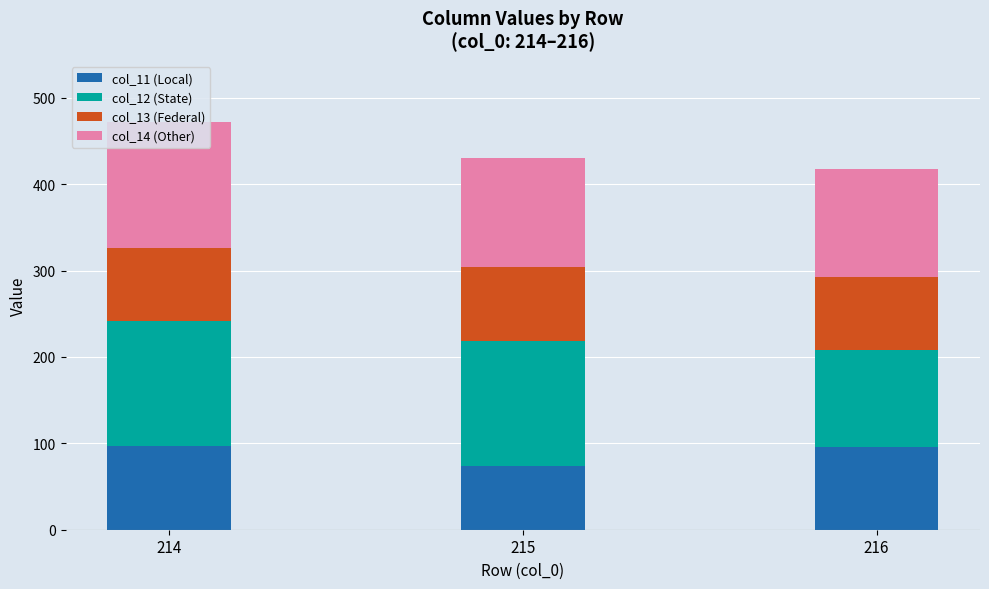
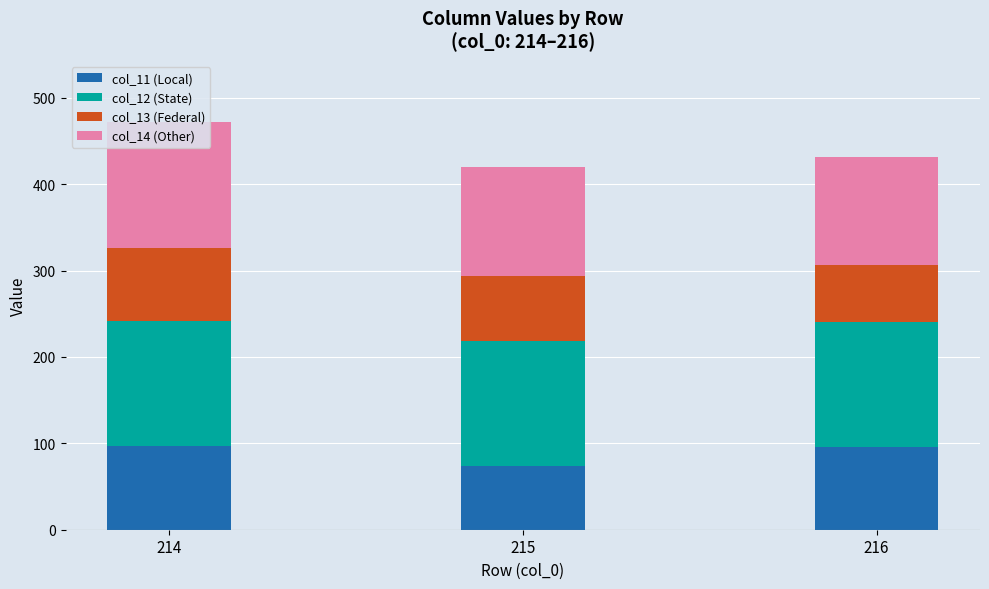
  {
    "col_11 (Local)": {
      "214": 100,
      "215": 70,
      "216": 100
    },
    "col_12 (State)": {
      "214": 150,
      "215": 140,
-     "216": 110
+     "216": 140
    },
    "col_13 (Federal)": {
      "214": 80,
-     "215": 90,
-     "216": 80
+     "215": 80,
+     "216": 70
    },
    "col_14 (Other)": {
      "215": 130,
      "216": 120
    }
  }
